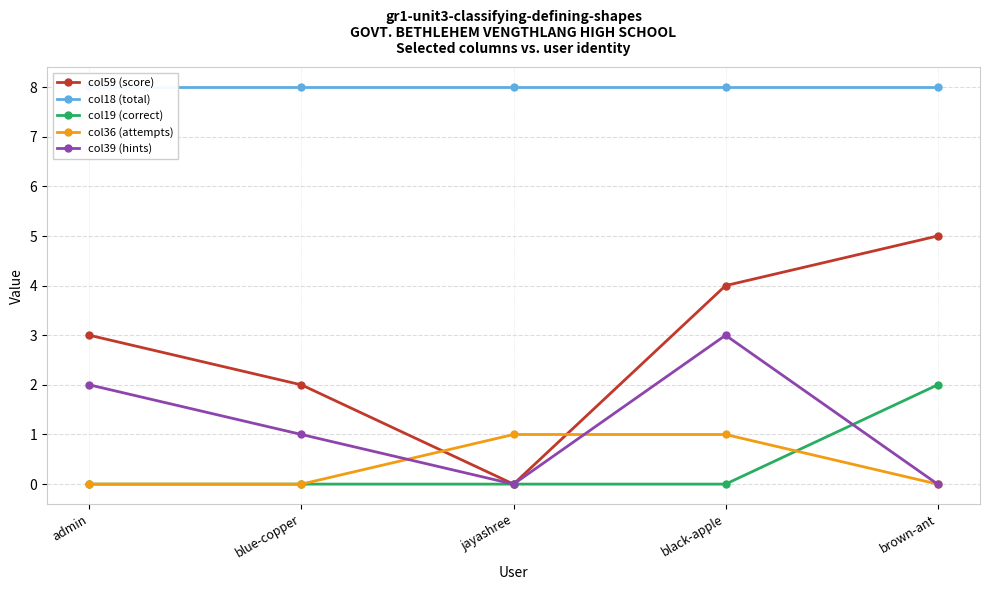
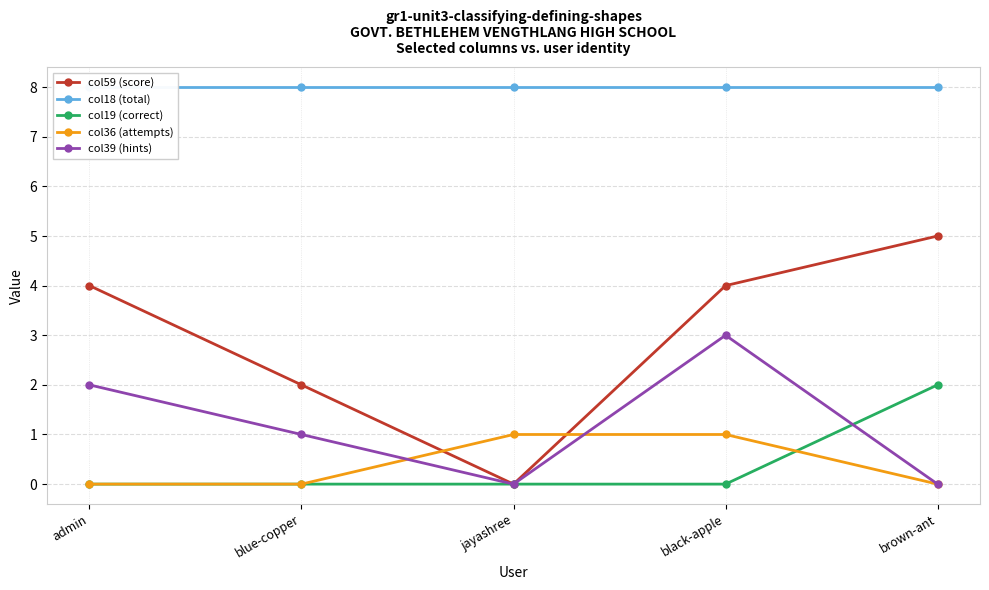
  {
    "col59 (score)": {
-     "admin": 3,
+     "admin": 4,
      "blue-copper": 2,
      "black-apple": 4,
      "brown-ant": 5
    },
    "col18 (total)": {
      "blue-copper": 8,
      "jayashree": 8,
      "black-apple": 8,
      "brown-ant": 8
    },
    "col19 (correct)": {
      "black-apple": 0,
      "brown-ant": 2
    },
    "col36 (attempts)": {
      "jayashree": 1,
      "black-apple": 1
    },
    "col39 (hints)": {
      "admin": 2,
      "blue-copper": 1,
      "black-apple": 3
    }
  }
